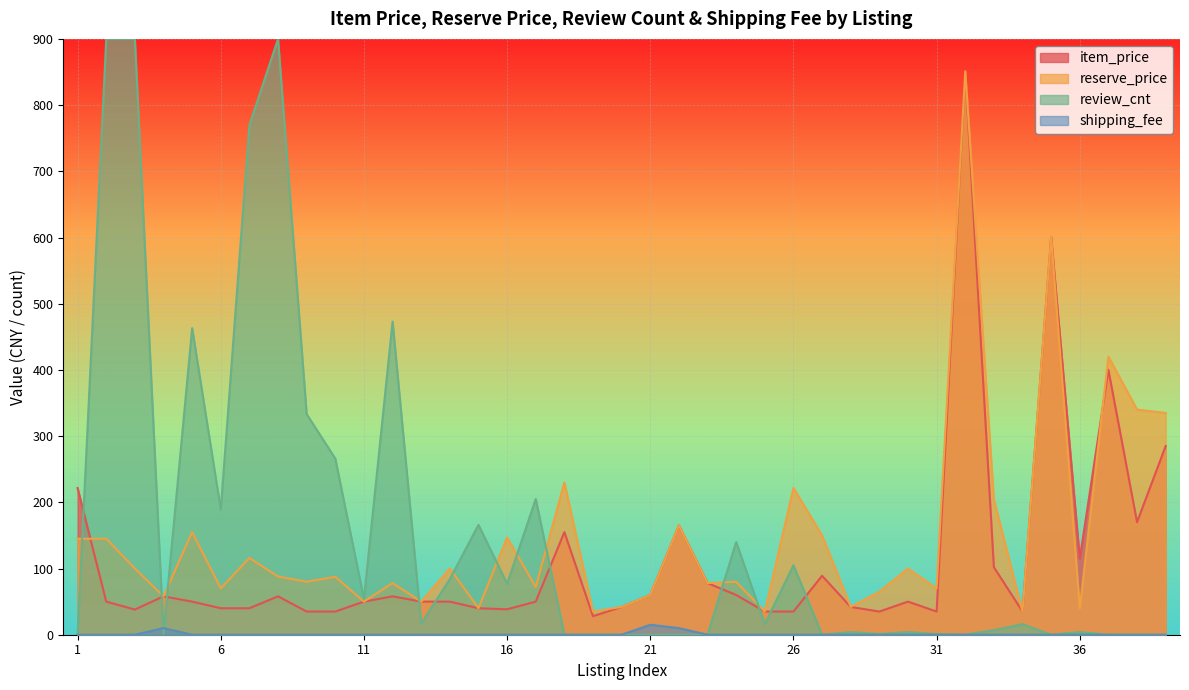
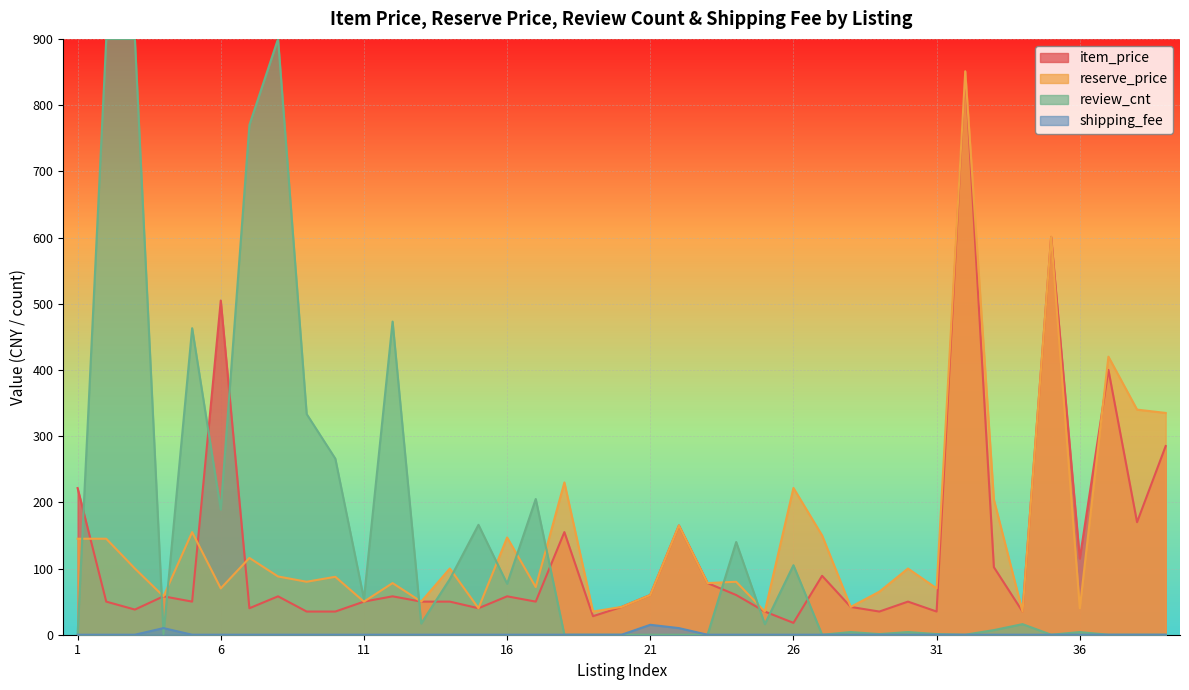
  {
    "item_price": {
      "1": 220,
-     "6": 40,
-     "16": 40,
-     "26": 40,
+     "6": 500,
+     "16": 60,
+     "26": 20,
      "31": 40,
      "36": 120
    },
    "reserve_price": {
      "1": 150,
      "6": 70,
      "16": 150,
      "26": 220,
      "31": 70,
      "36": 40
    }
  }
